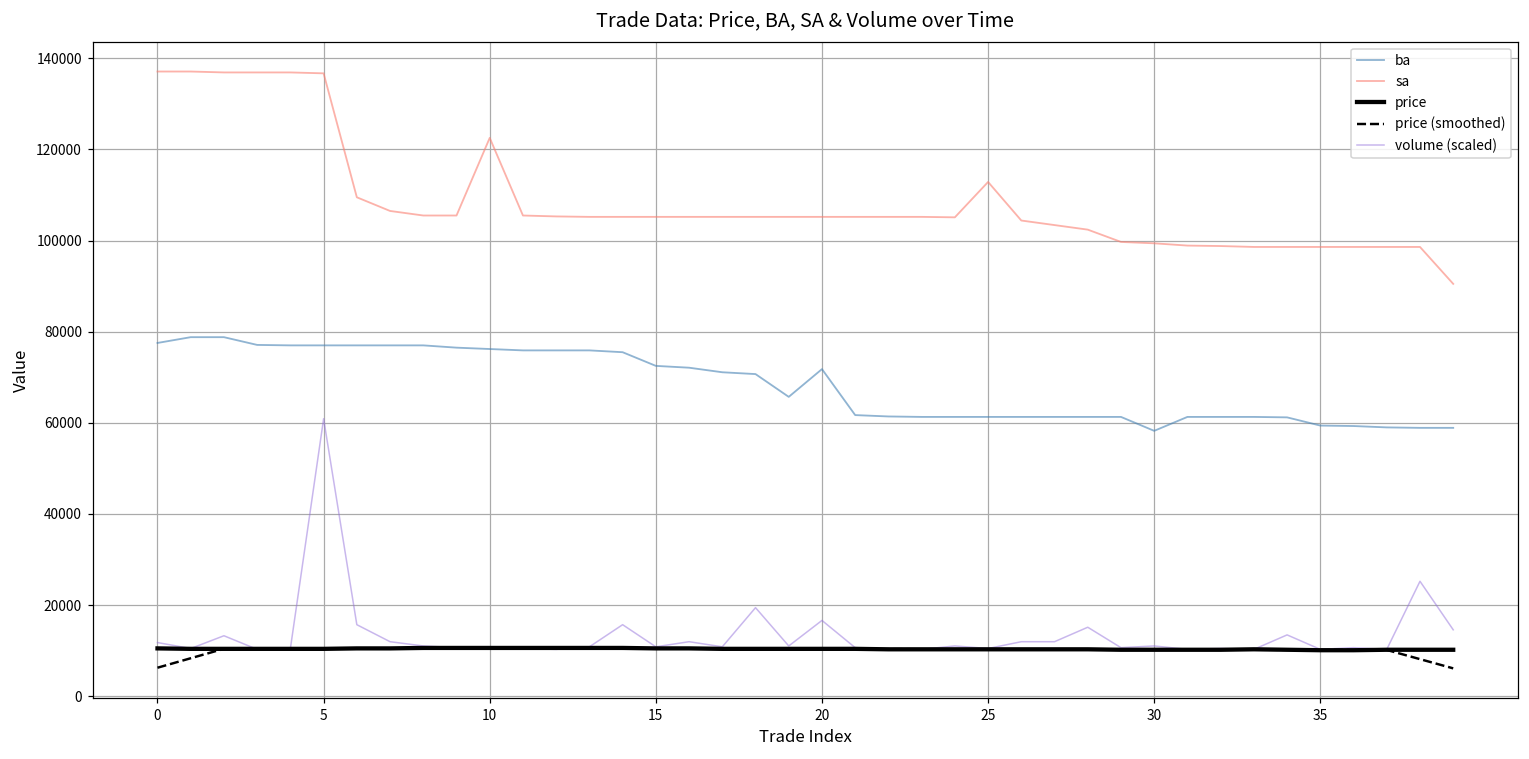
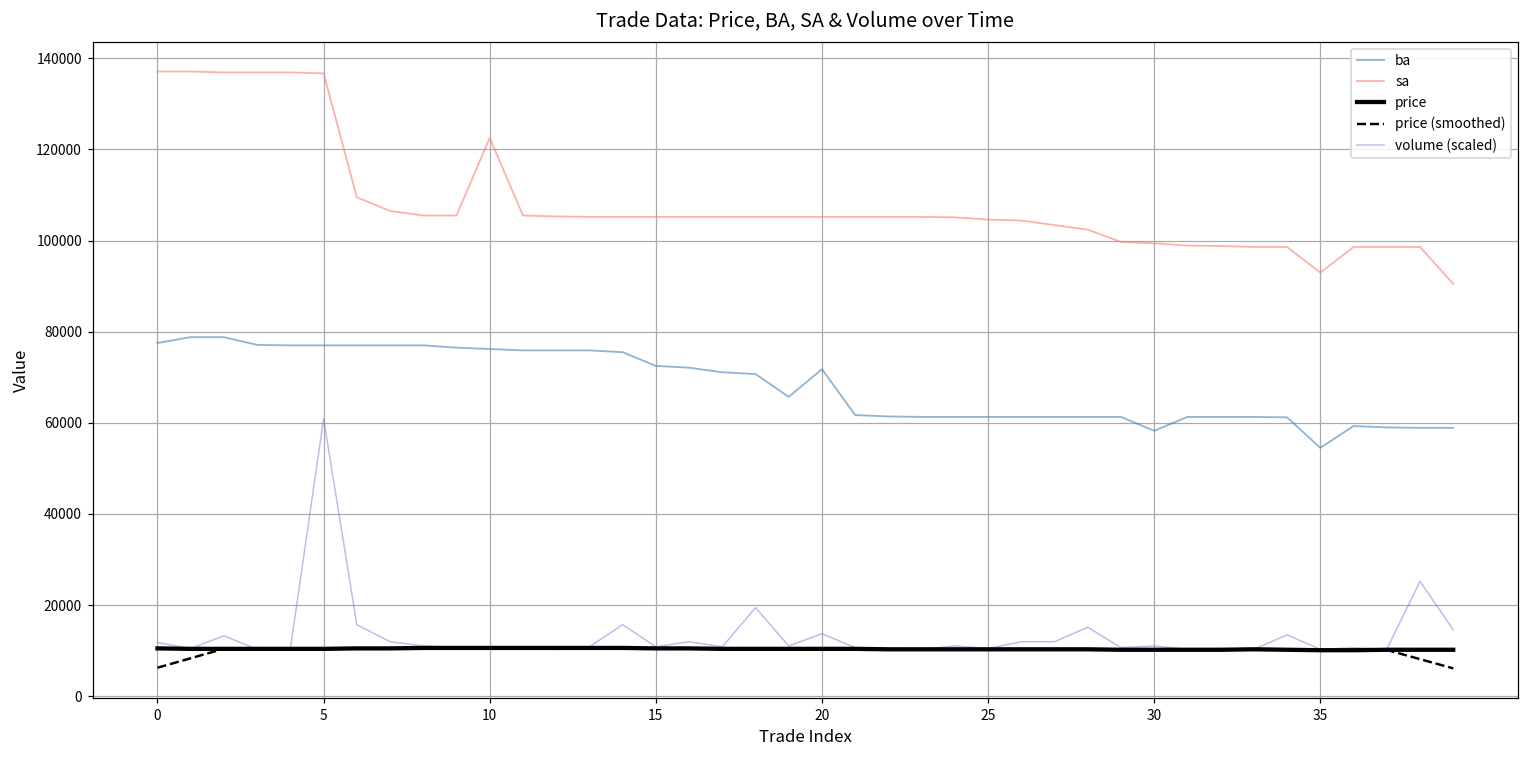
  {
    "ba": {
      "0": 78000,
      "5": 77000,
      "10": 76000,
      "15": 73000,
      "20": 72000,
      "25": 61000,
      "30": 58000,
-     "35": 59000
+     "35": 55000
    },
    "sa": {
      "0": 137000,
      "5": 137000,
      "10": 123000,
      "15": 105000,
      "20": 105000,
-     "25": 113000,
+     "25": 105000,
      "30": 99000,
-     "35": 99000
+     "35": 93000
    },
    "volume (scaled)": {
      "0": 12000,
      "5": 61000,
-     "20": 17000,
+     "20": 14000,
      "30": 11000
    }
  }
